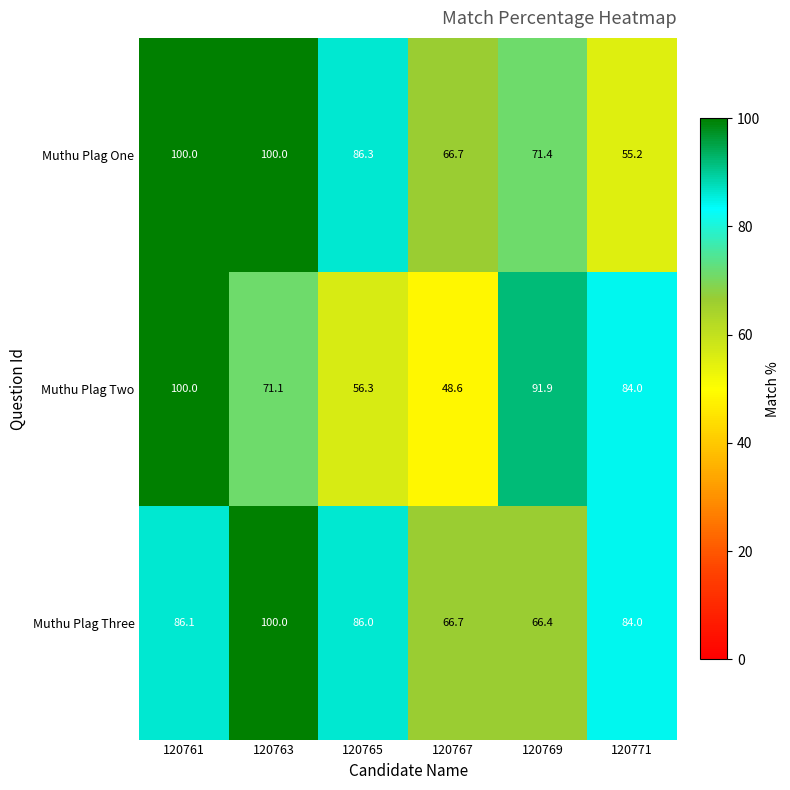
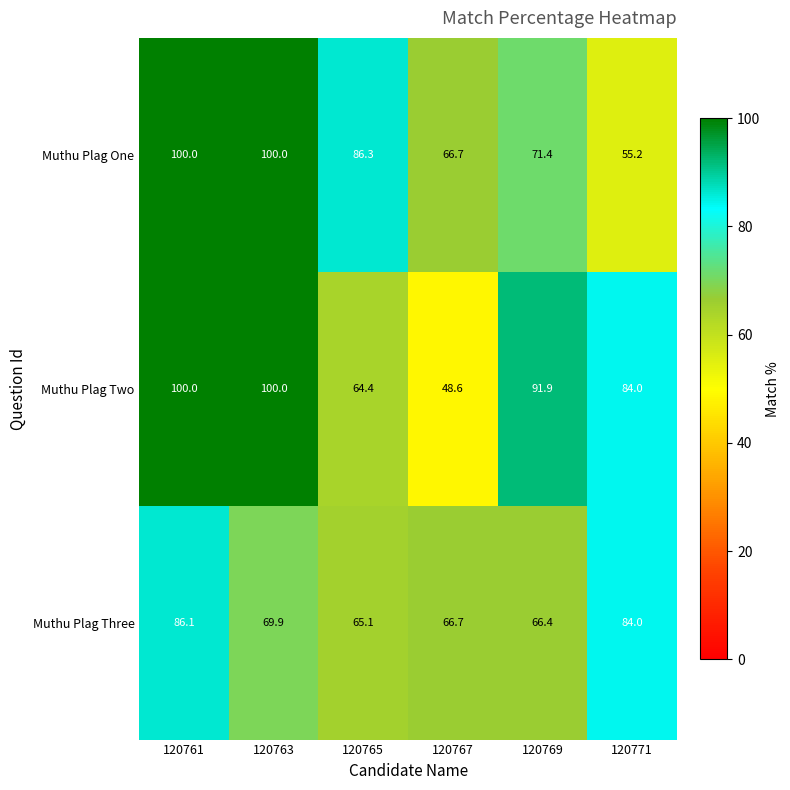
  {
    "Muthu Plag One": {
      "120761": 100.0,
      "120763": 100.0,
      "120765": 86.3,
      "120767": 66.7,
      "120769": 71.4,
      "120771": 55.2
    },
    "Muthu Plag Two": {
      "120761": 100.0,
-     "120763": 71.1,
-     "120765": 56.3,
+     "120763": 100.0,
+     "120765": 64.4,
      "120767": 48.6,
      "120769": 91.9,
      "120771": 84.0
    },
    "Muthu Plag Three": {
      "120761": 86.1,
-     "120763": 100.0,
-     "120765": 86.0,
+     "120763": 69.9,
+     "120765": 65.1,
      "120767": 66.7,
      "120769": 66.4,
      "120771": 84.0
    }
  }
